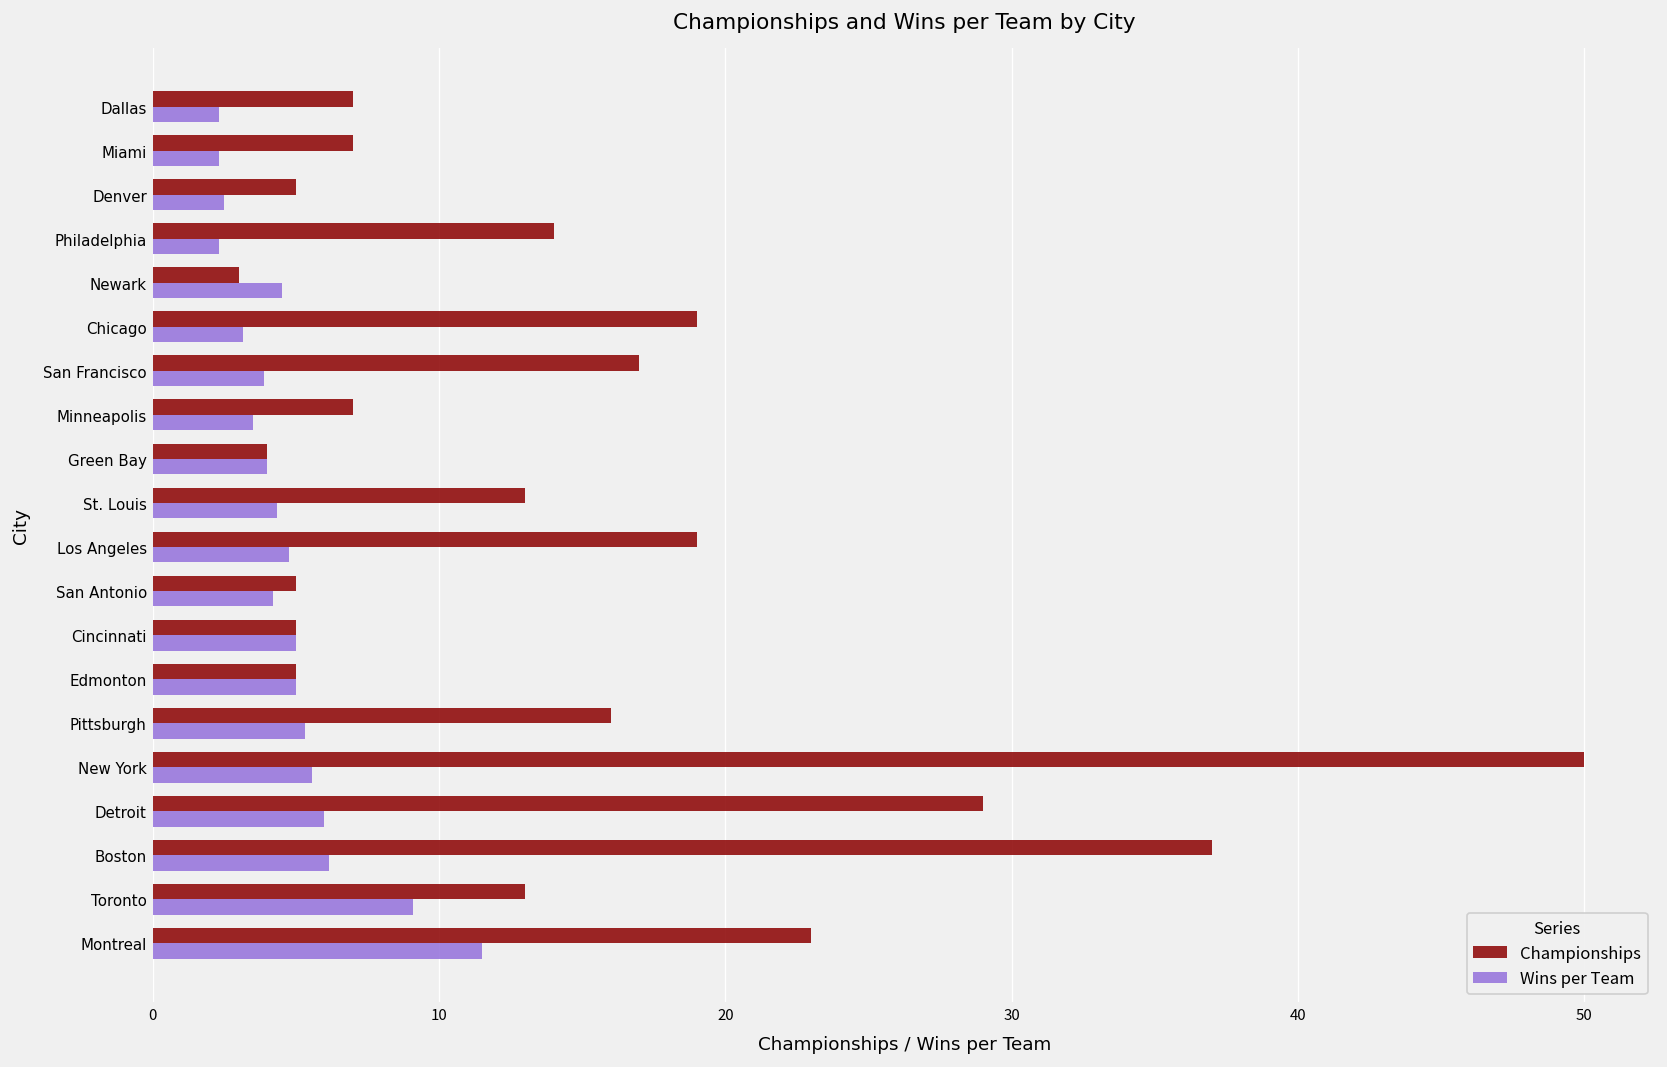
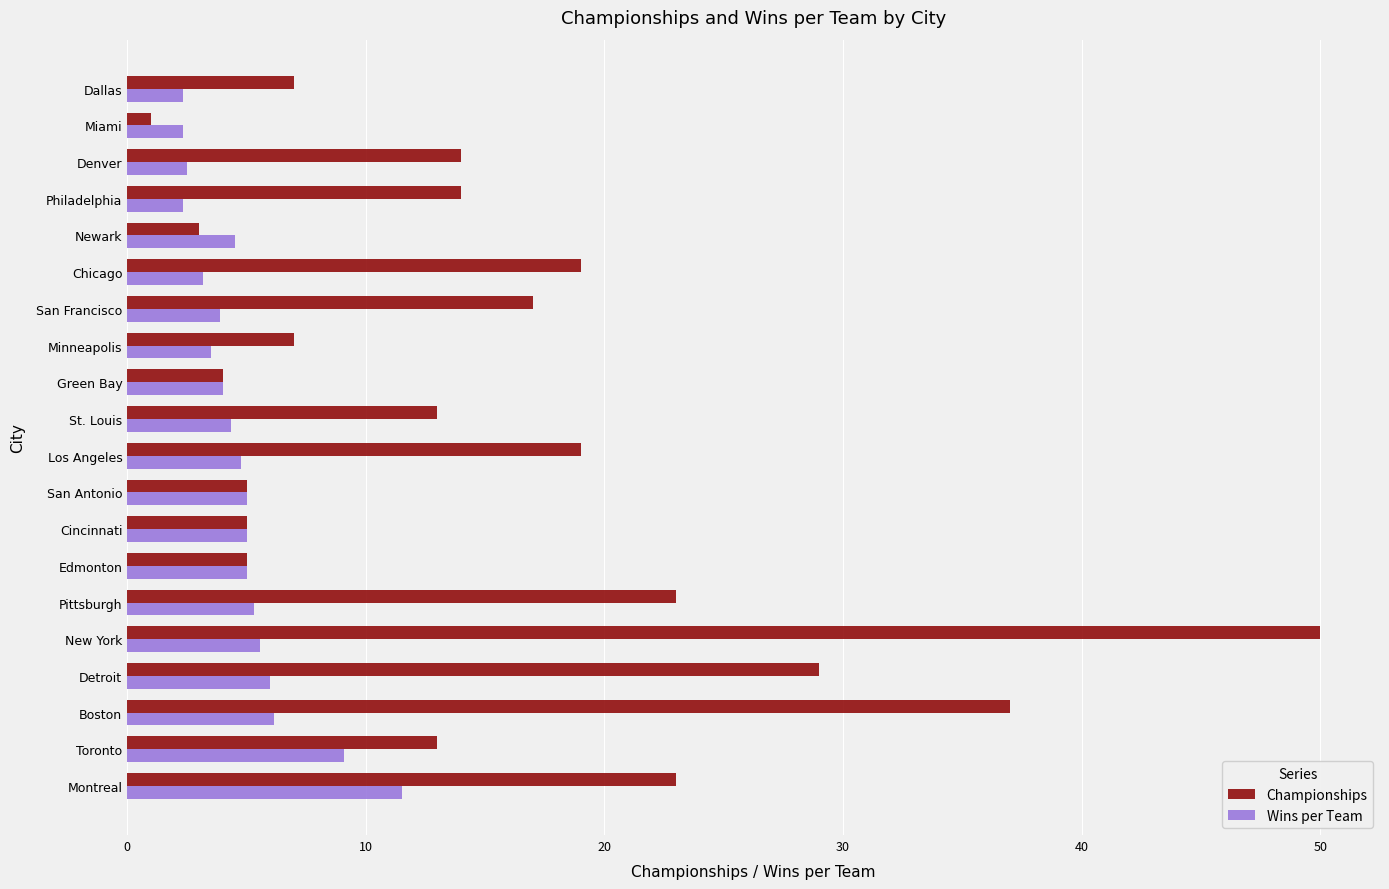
  {
    "Championships": {
      "Dallas": 7,
-     "Miami": 7,
-     "Denver": 5,
+     "Miami": 1,
+     "Denver": 14,
      "Philadelphia": 14,
      "Newark": 3,
      "Chicago": 19,
      "San Francisco": 17,
      "Minneapolis": 7,
      "Green Bay": 4,
      "St. Louis": 13,
      "Los Angeles": 19,
      "San Antonio": 5,
      "Cincinnati": 5,
      "Edmonton": 5,
-     "Pittsburgh": 16,
+     "Pittsburgh": 23,
      "New York": 50,
      "Detroit": 29,
      "Boston": 37,
      "Toronto": 13,
      "Montreal": 23
    },
    "Wins per Team": {
      "Dallas": 2.3,
      "Miami": 2.3,
      "Denver": 2.5,
      "Philadelphia": 2.3,
      "Newark": 4.5,
      "Chicago": 3.2,
      "San Francisco": 3.9,
      "Minneapolis": 3.5,
      "Green Bay": 4.0,
      "St. Louis": 4.3,
      "Los Angeles": 4.8,
-     "San Antonio": 4.2,
+     "San Antonio": 5.0,
      "Cincinnati": 5.0,
      "Edmonton": 5.0,
      "Pittsburgh": 5.3,
      "New York": 5.6,
      "Detroit": 6.0,
      "Boston": 6.2,
      "Toronto": 9.1,
      "Montreal": 11.5
    }
  }
